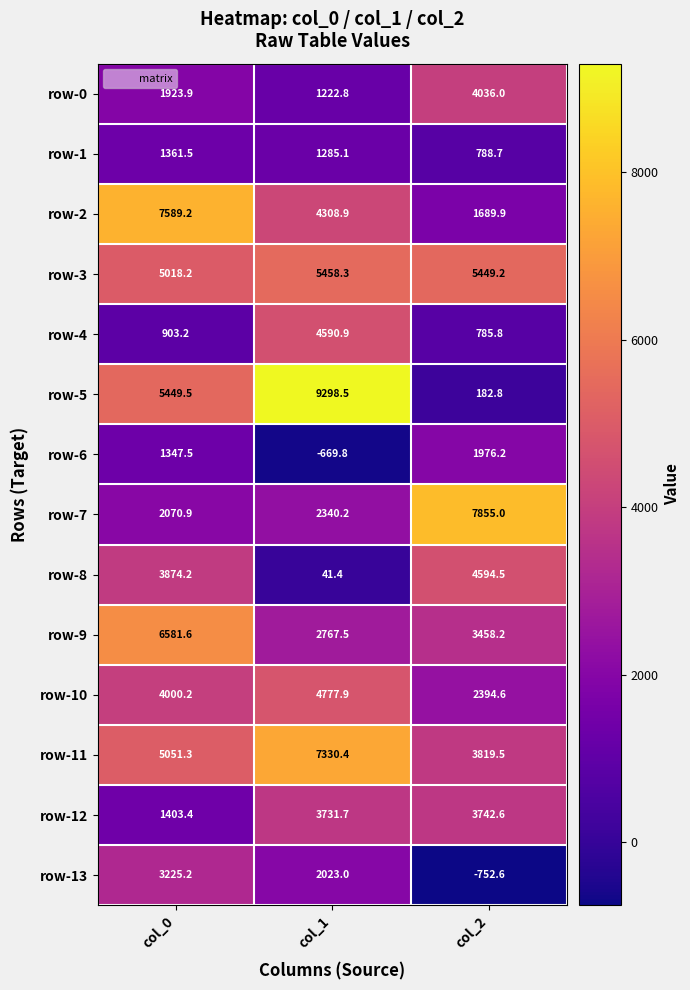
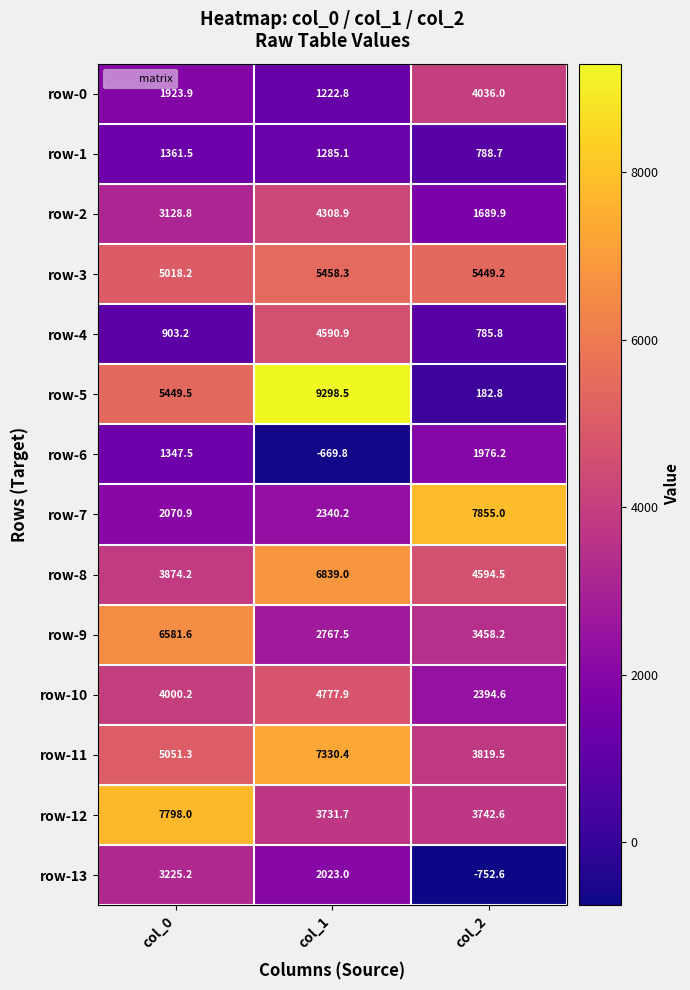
  {
    "row-0": {
      "col_0": 1923.9,
      "col_1": 1222.8,
      "col_2": 4036.0
    },
    "row-1": {
      "col_0": 1361.5,
      "col_1": 1285.1,
      "col_2": 788.7
    },
    "row-2": {
-     "col_0": 7589.2,
+     "col_0": 3128.8,
      "col_1": 4308.9,
      "col_2": 1689.9
    },
    "row-3": {
      "col_0": 5018.2,
      "col_1": 5458.3,
      "col_2": 5449.2
    },
    "row-4": {
      "col_0": 903.2,
      "col_1": 4590.9,
      "col_2": 785.8
    },
    "row-5": {
      "col_0": 5449.5,
      "col_1": 9298.5,
      "col_2": 182.8
    },
    "row-6": {
      "col_0": 1347.5,
      "col_1": -669.8,
      "col_2": 1976.2
    },
    "row-7": {
      "col_0": 2070.9,
      "col_1": 2340.2,
      "col_2": 7855.0
    },
    "row-8": {
      "col_0": 3874.2,
-     "col_1": 41.4,
+     "col_1": 6839.0,
      "col_2": 4594.5
    },
    "row-9": {
      "col_0": 6581.6,
      "col_1": 2767.5,
      "col_2": 3458.2
    },
    "row-10": {
      "col_0": 4000.2,
      "col_1": 4777.9,
      "col_2": 2394.6
    },
    "row-11": {
      "col_0": 5051.3,
      "col_1": 7330.4,
      "col_2": 3819.5
    },
    "row-12": {
-     "col_0": 1403.4,
+     "col_0": 7798.0,
      "col_1": 3731.7,
      "col_2": 3742.6
    },
    "row-13": {
      "col_0": 3225.2,
      "col_1": 2023.0,
      "col_2": -752.6
    }
  }
